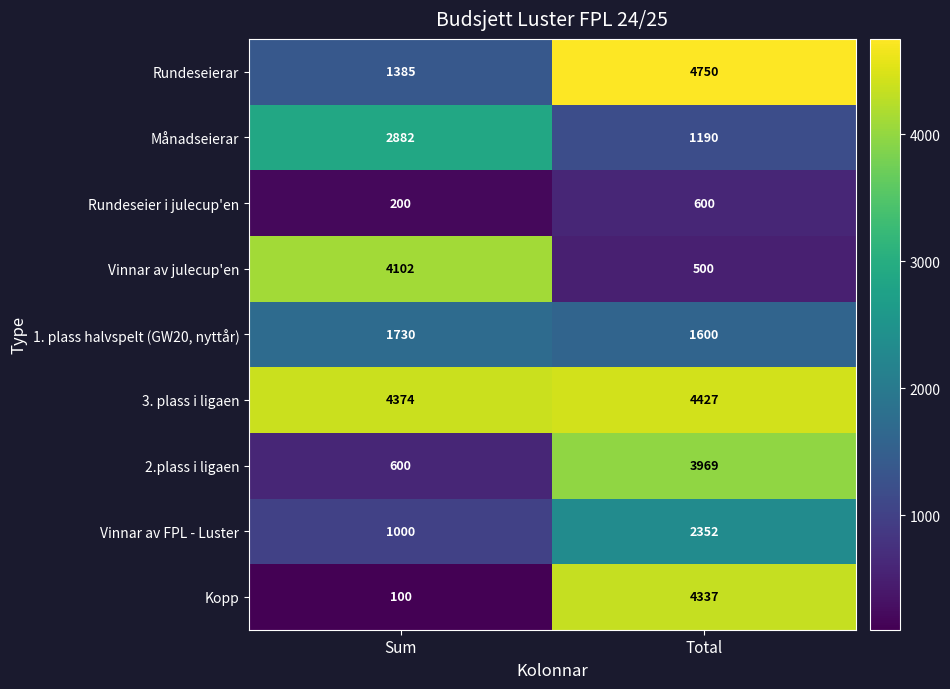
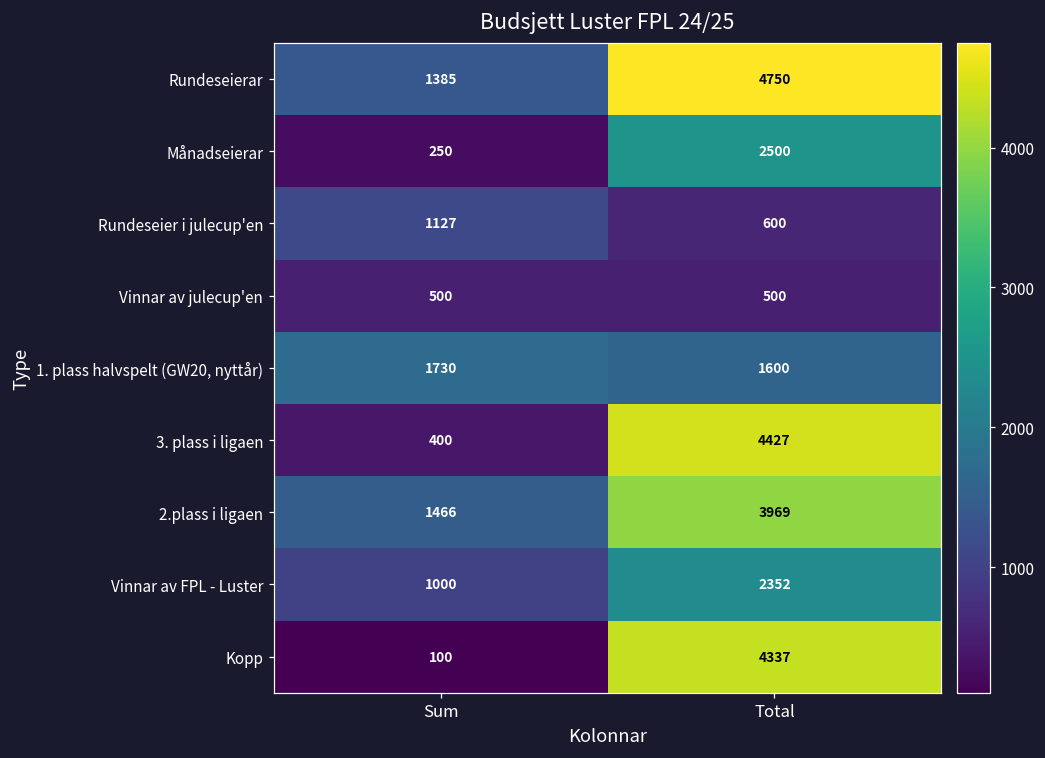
  {
    "Rundeseierar": {
      "Sum": 1385,
      "Total": 4750
    },
    "Månadseierar": {
-     "Sum": 2882,
-     "Total": 1190
+     "Sum": 250,
+     "Total": 2500
    },
    "Rundeseier i julecup'en": {
-     "Sum": 200,
+     "Sum": 1127,
      "Total": 600
    },
    "Vinnar av julecup'en": {
-     "Sum": 4102,
+     "Sum": 500,
      "Total": 500
    },
    "1. plass halvspelt (GW20, nyttår)": {
      "Sum": 1730,
      "Total": 1600
    },
    "3. plass i ligaen": {
-     "Sum": 4374,
+     "Sum": 400,
      "Total": 4427
    },
    "2.plass i ligaen": {
-     "Sum": 600,
+     "Sum": 1466,
      "Total": 3969
    },
    "Vinnar av FPL - Luster": {
      "Sum": 1000,
      "Total": 2352
    },
    "Kopp": {
      "Sum": 100,
      "Total": 4337
    }
  }
